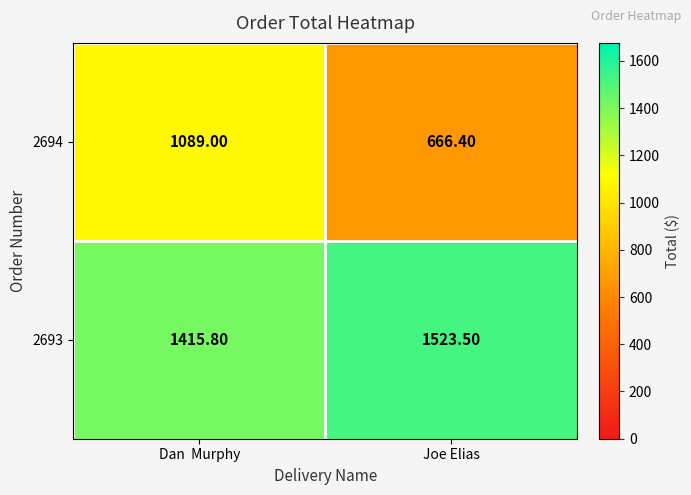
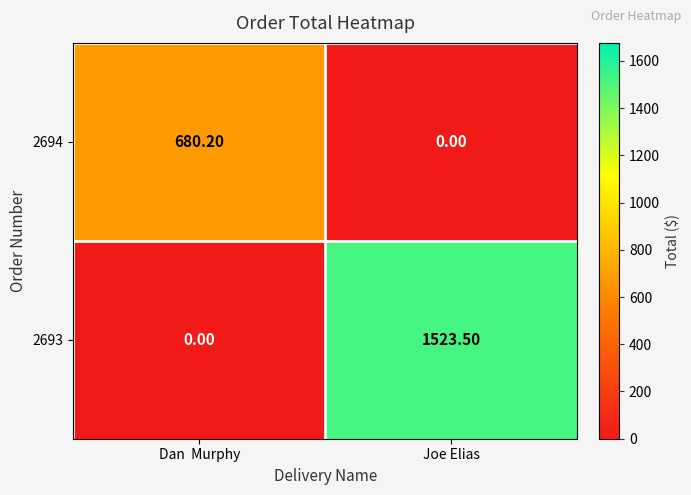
  {
    "2694": {
-     "Dan Murphy": 1089.00,
-     "Joe Elias": 666.40
+     "Dan Murphy": 680.20,
+     "Joe Elias": 0.00
    },
    "2693": {
-     "Dan Murphy": 1415.80,
+     "Dan Murphy": 0.00,
      "Joe Elias": 1523.50
    }
  }
